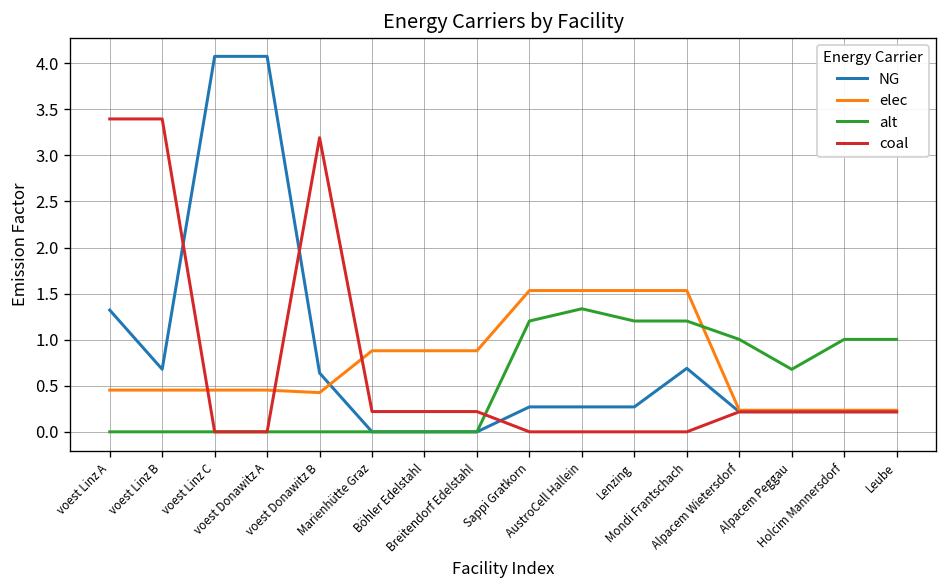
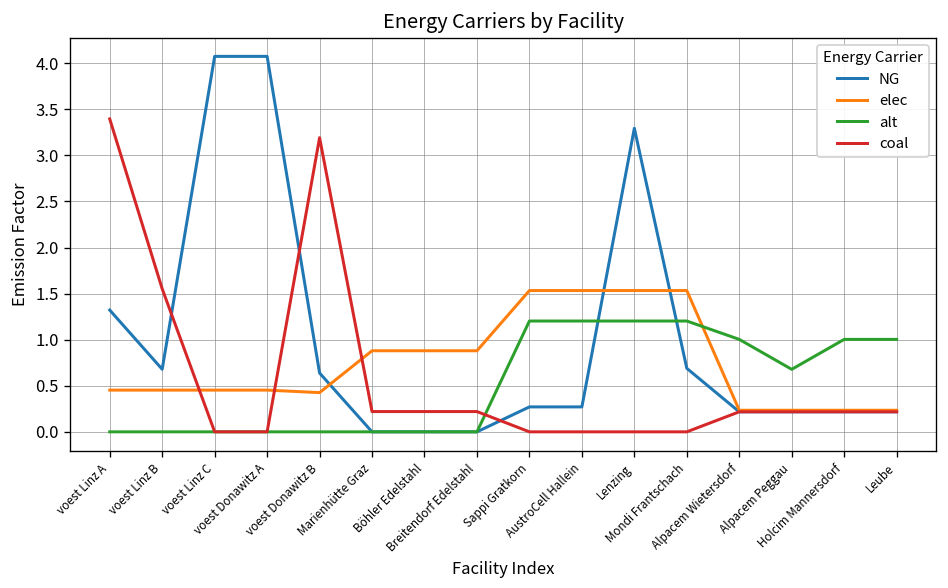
  {
    "NG": {
      "voest Linz A": 1.3,
      "voest Linz B": 0.7,
      "voest Linz C": 4.1,
      "voest Donawitz A": 4.1,
      "voest Donawitz B": 0.6,
      "Sappi Gratkorn": 0.3,
      "AustroCell Hallein": 0.3,
-     "Lenzing": 0.3,
+     "Lenzing": 3.3,
      "Mondi Frantschach": 0.7
    },
    "elec": {
      "voest Linz A": 0.5,
      "voest Linz B": 0.5,
      "voest Linz C": 0.5,
      "voest Donawitz A": 0.5,
      "voest Donawitz B": 0.4,
      "Marienhütte Graz": 0.9,
      "Böhler Edelstahl": 0.9,
      "Breitendorf Edelstahl": 0.9,
      "Sappi Gratkorn": 1.5,
      "AustroCell Hallein": 1.5,
      "Lenzing": 1.5,
      "Mondi Frantschach": 1.5
    },
    "alt": {
      "voest Linz A": 0.0,
      "voest Linz B": 0.0,
      "voest Donawitz B": 0.0,
      "Sappi Gratkorn": 1.2,
-     "AustroCell Hallein": 1.3,
+     "AustroCell Hallein": 1.2,
      "Lenzing": 1.2,
      "Mondi Frantschach": 1.2,
      "Alpacem Wietersdorf": 1.0,
      "Alpacem Peggau": 0.7,
      "Holcim Mannersdorf": 1.0,
      "Leube": 1.0
    },
    "coal": {
      "voest Linz A": 3.4,
-     "voest Linz B": 3.4,
+     "voest Linz B": 1.6,
      "voest Donawitz B": 3.2,
      "Marienhütte Graz": 0.2,
      "Böhler Edelstahl": 0.2,
      "Breitendorf Edelstahl": 0.2,
      "Sappi Gratkorn": 0.0,
      "AustroCell Hallein": 0.0,
      "Lenzing": 0.0,
      "Mondi Frantschach": 0.0
    }
  }
